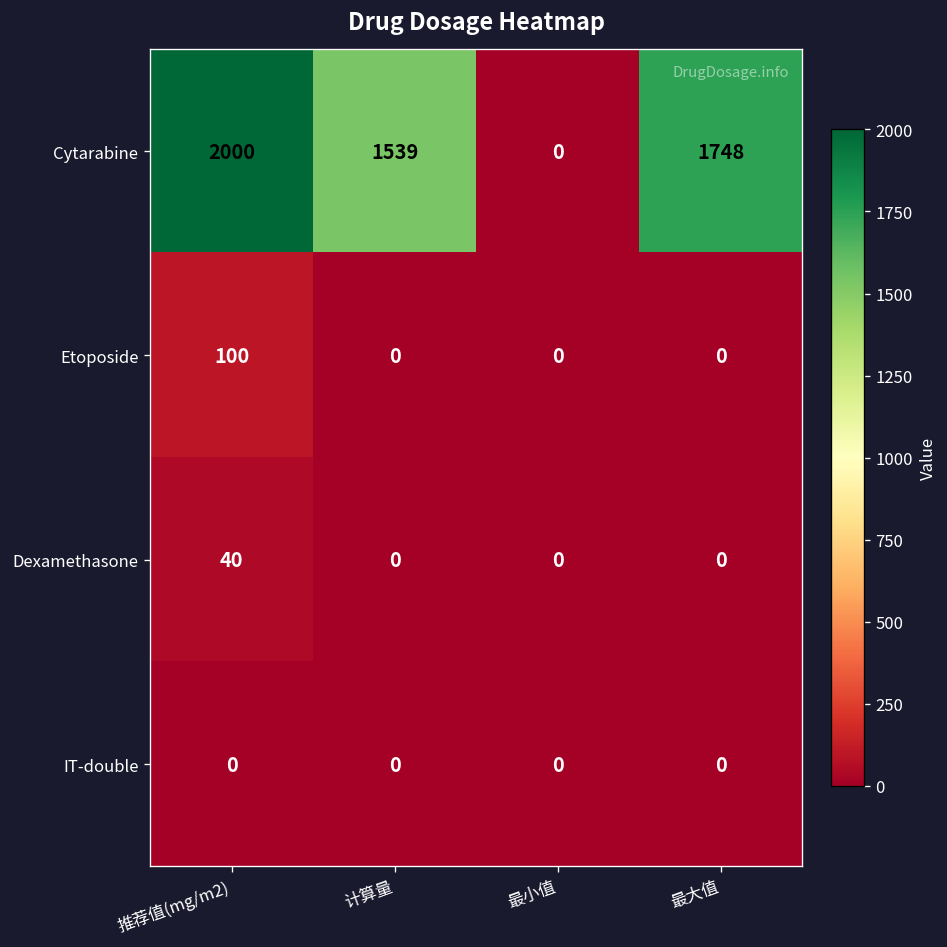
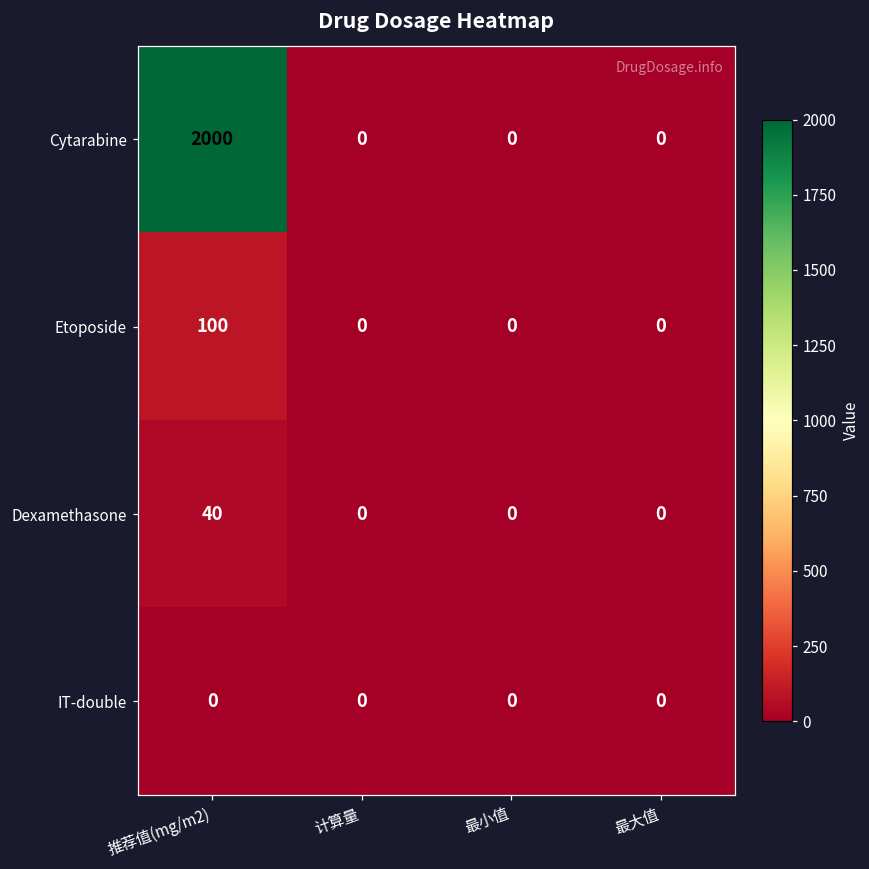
  {
    "Cytarabine": {
      "推荐值(mg/m2)": 2000,
-     "计算量": 1539,
+     "计算量": 0,
      "最小值": 0,
-     "最大值": 1748
+     "最大值": 0
    },
    "Etoposide": {
      "推荐值(mg/m2)": 100,
      "计算量": 0,
      "最小值": 0,
      "最大值": 0
    },
    "Dexamethasone": {
      "推荐值(mg/m2)": 40,
      "计算量": 0,
      "最小值": 0,
      "最大值": 0
    },
    "IT-double": {
      "推荐值(mg/m2)": 0,
      "计算量": 0,
      "最小值": 0,
      "最大值": 0
    }
  }
